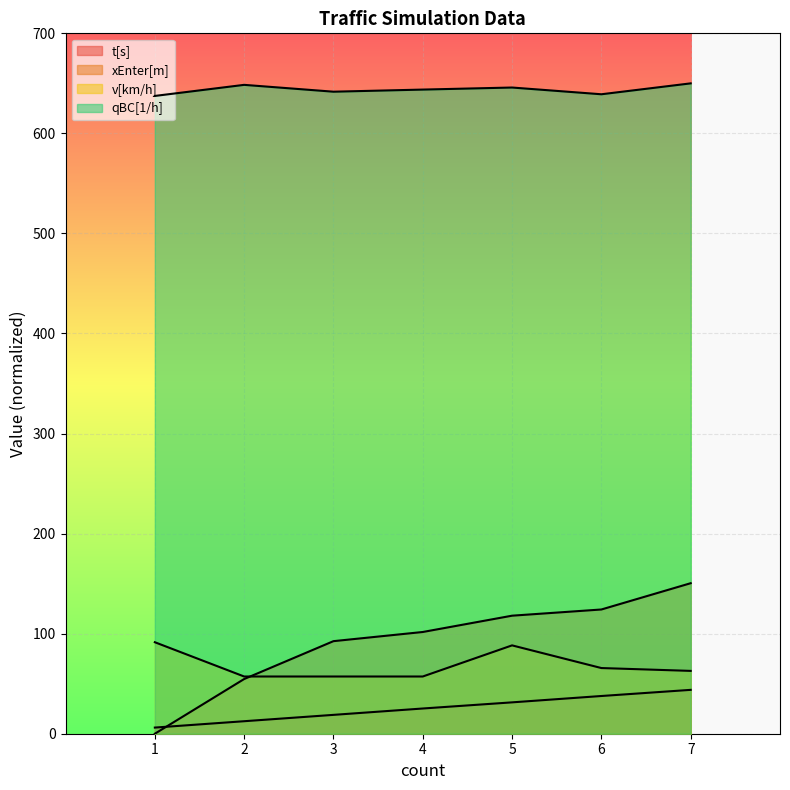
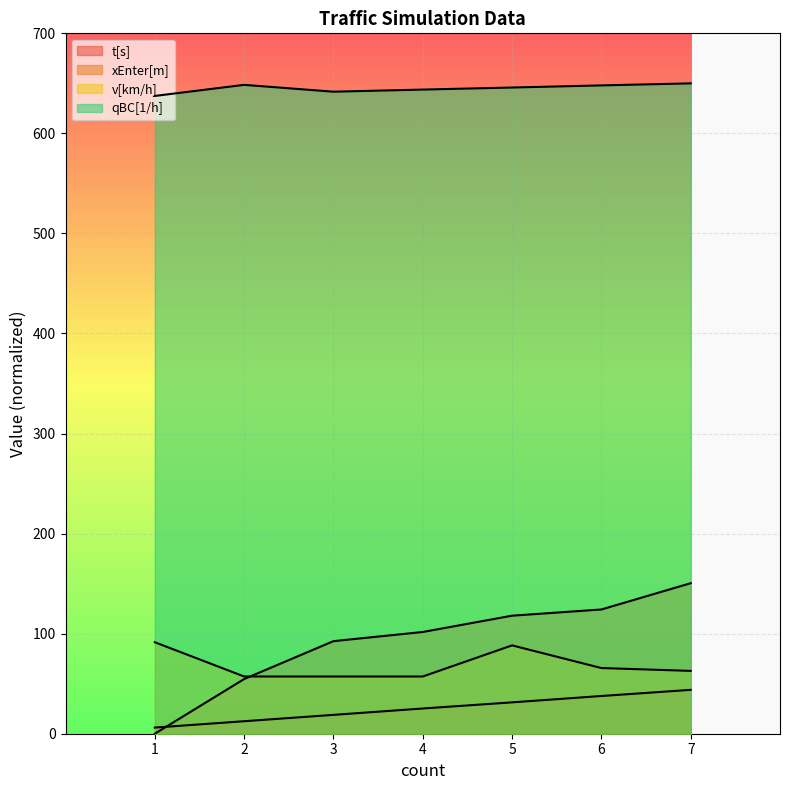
  {
    "v[km/h]": {
      "1": 91,
      "3": 57,
      "4": 57,
      "5": 88,
      "6": 66,
      "7": 63
    },
    "qBC[1/h]": {
      "2": 649,
      "3": 642,
      "4": 644,
      "5": 646,
-     "6": 639,
+     "6": 648,
      "7": 650
    }
  }
